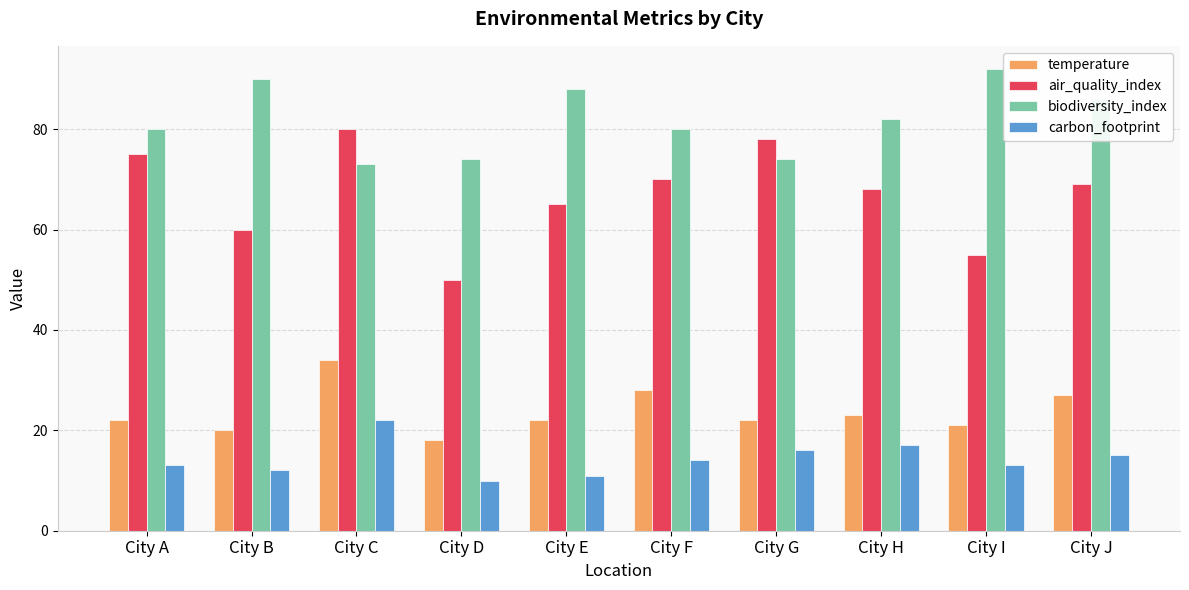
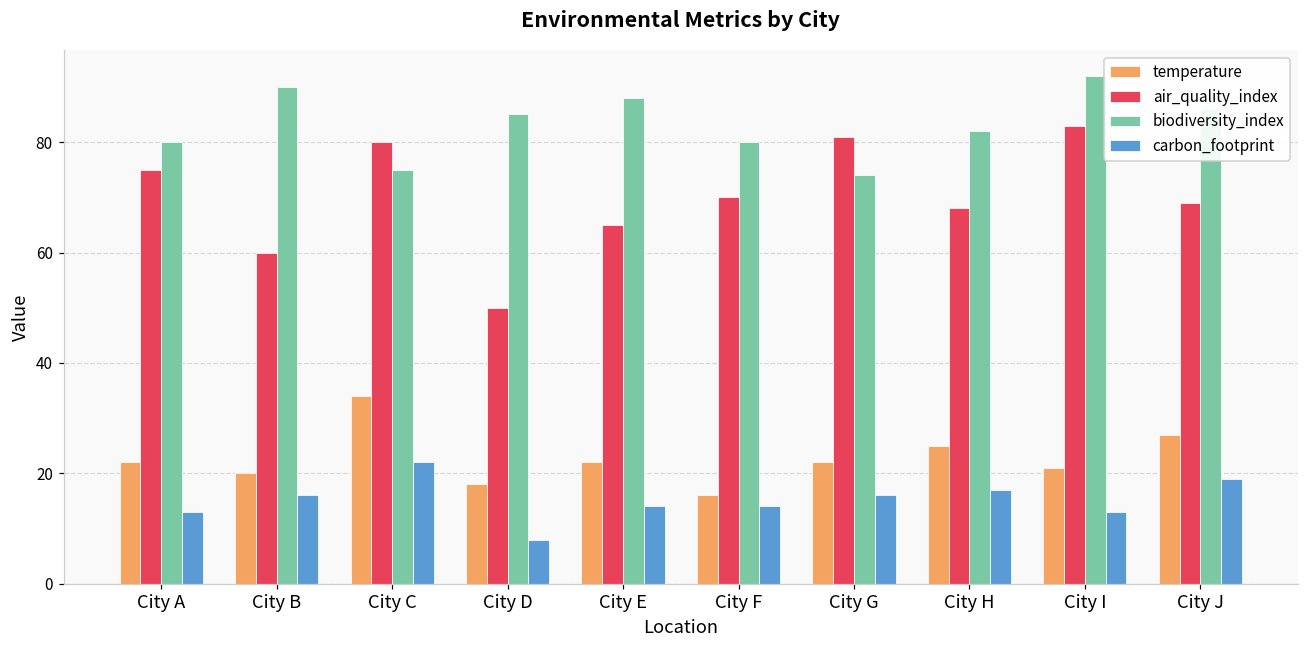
  {
    "temperature": {
      "City A": 22,
      "City B": 20,
      "City C": 34,
      "City D": 18,
      "City E": 22,
-     "City F": 28,
+     "City F": 16,
      "City G": 22,
-     "City H": 23,
+     "City H": 25,
      "City I": 21,
      "City J": 27
    },
    "air_quality_index": {
      "City A": 75,
      "City B": 60,
      "City C": 80,
      "City D": 50,
      "City E": 65,
      "City F": 70,
-     "City G": 78,
+     "City G": 81,
      "City H": 68,
-     "City I": 55,
+     "City I": 83,
      "City J": 69
    },
    "biodiversity_index": {
      "City A": 80,
      "City B": 90,
-     "City C": 73,
-     "City D": 74,
+     "City C": 75,
+     "City D": 85,
      "City E": 88,
      "City F": 80,
      "City G": 74,
      "City H": 82,
      "City I": 92
    },
    "carbon_footprint": {
      "City A": 13,
-     "City B": 12,
+     "City B": 16,
      "City C": 22,
-     "City D": 10,
-     "City E": 11,
+     "City D": 8,
+     "City E": 14,
      "City F": 14,
      "City G": 16,
      "City H": 17,
      "City I": 13,
-     "City J": 15
+     "City J": 19
    }
  }
